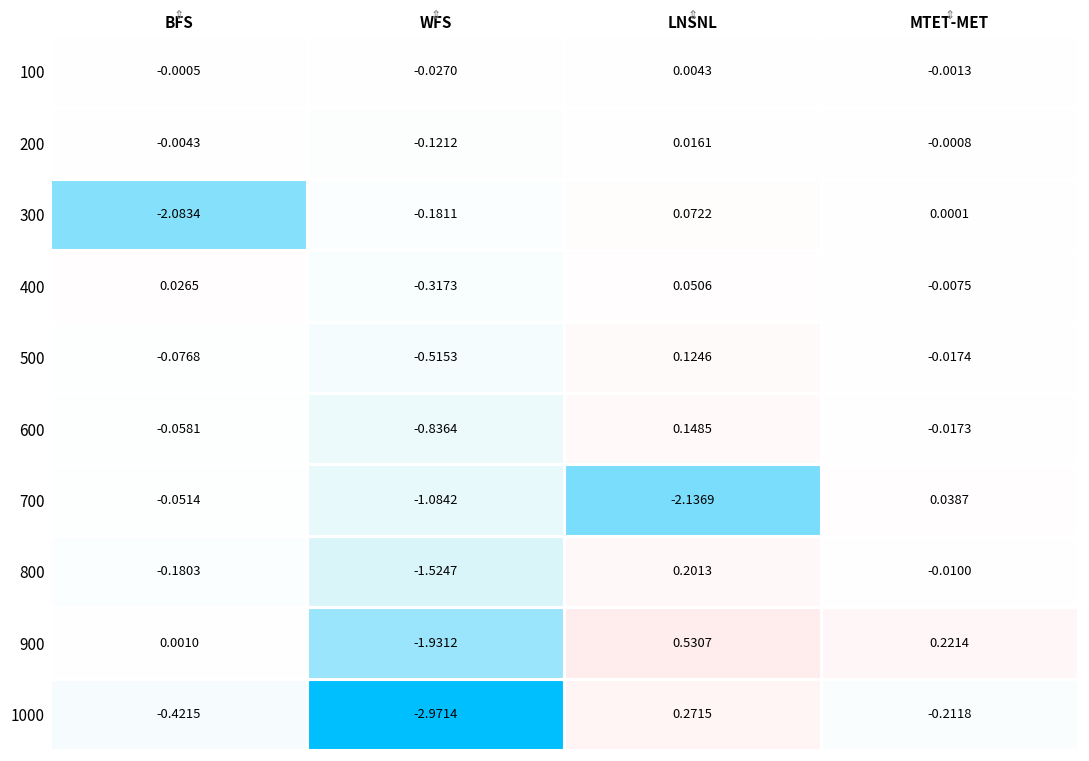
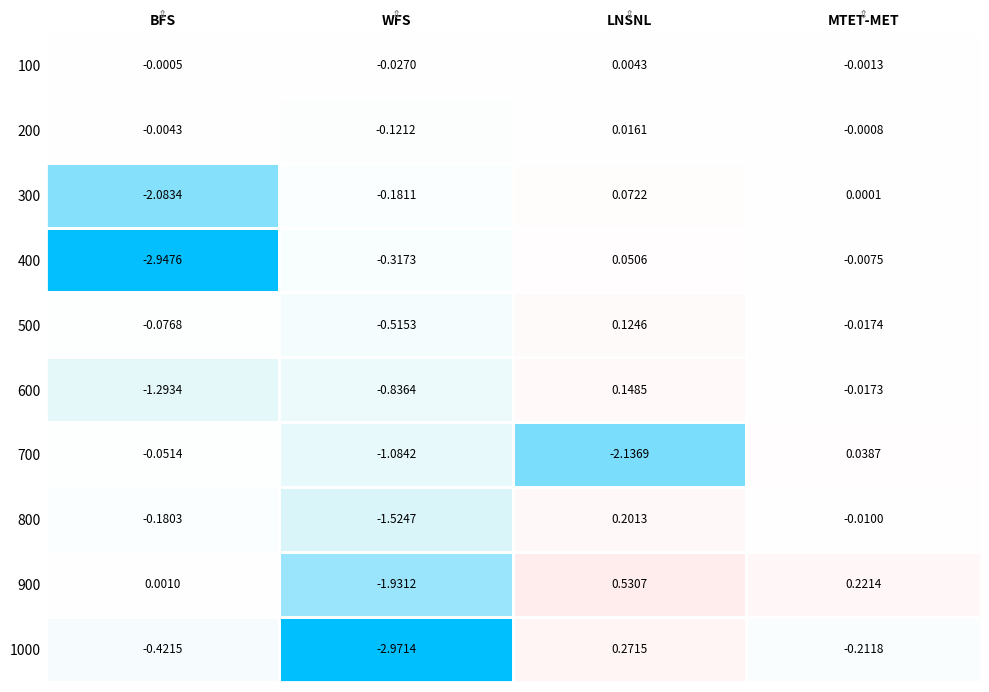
  {
    "100": {
      "BFS": -0.0005,
      "WFS": -0.0270,
      "LNSNL": 0.0043,
      "MTET-MET": -0.0013
    },
    "200": {
      "BFS": -0.0043,
      "WFS": -0.1212,
      "LNSNL": 0.0161,
      "MTET-MET": -0.0008
    },
    "300": {
      "BFS": -2.0834,
      "WFS": -0.1811,
      "LNSNL": 0.0722,
      "MTET-MET": 0.0001
    },
    "400": {
-     "BFS": 0.0265,
+     "BFS": -2.9476,
      "WFS": -0.3173,
      "LNSNL": 0.0506,
      "MTET-MET": -0.0075
    },
    "500": {
      "BFS": -0.0768,
      "WFS": -0.5153,
      "LNSNL": 0.1246,
      "MTET-MET": -0.0174
    },
    "600": {
-     "BFS": -0.0581,
+     "BFS": -1.2934,
      "WFS": -0.8364,
      "LNSNL": 0.1485,
      "MTET-MET": -0.0173
    },
    "700": {
      "BFS": -0.0514,
      "WFS": -1.0842,
      "LNSNL": -2.1369,
      "MTET-MET": 0.0387
    },
    "800": {
      "BFS": -0.1803,
      "WFS": -1.5247,
      "LNSNL": 0.2013,
      "MTET-MET": -0.0100
    },
    "900": {
      "BFS": 0.0010,
      "WFS": -1.9312,
      "LNSNL": 0.5307,
      "MTET-MET": 0.2214
    },
    "1000": {
      "BFS": -0.4215,
      "WFS": -2.9714,
      "LNSNL": 0.2715,
      "MTET-MET": -0.2118
    }
  }
